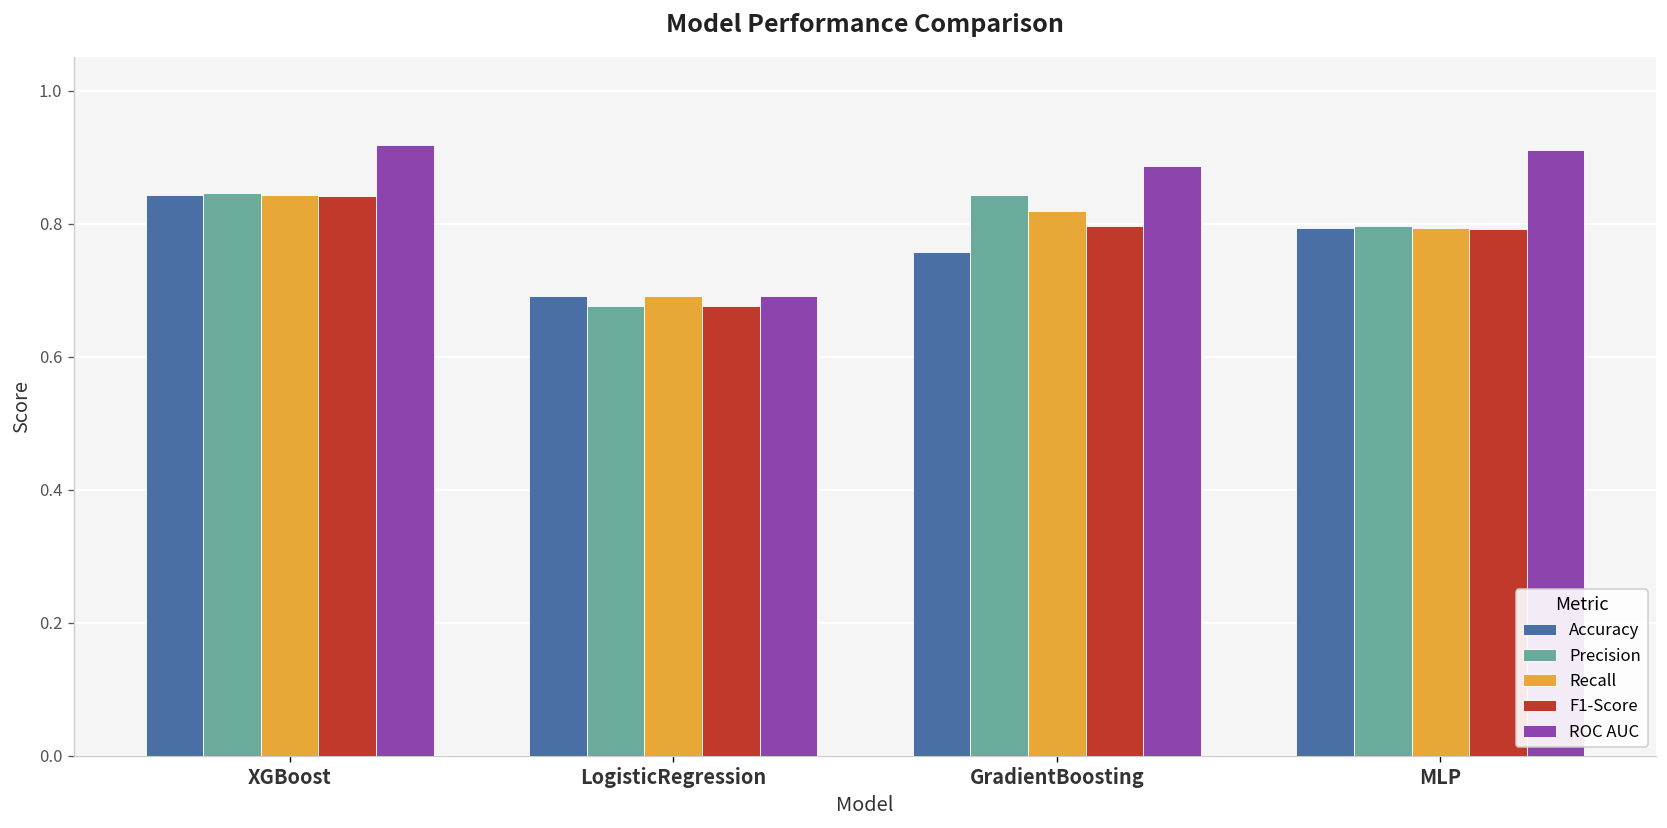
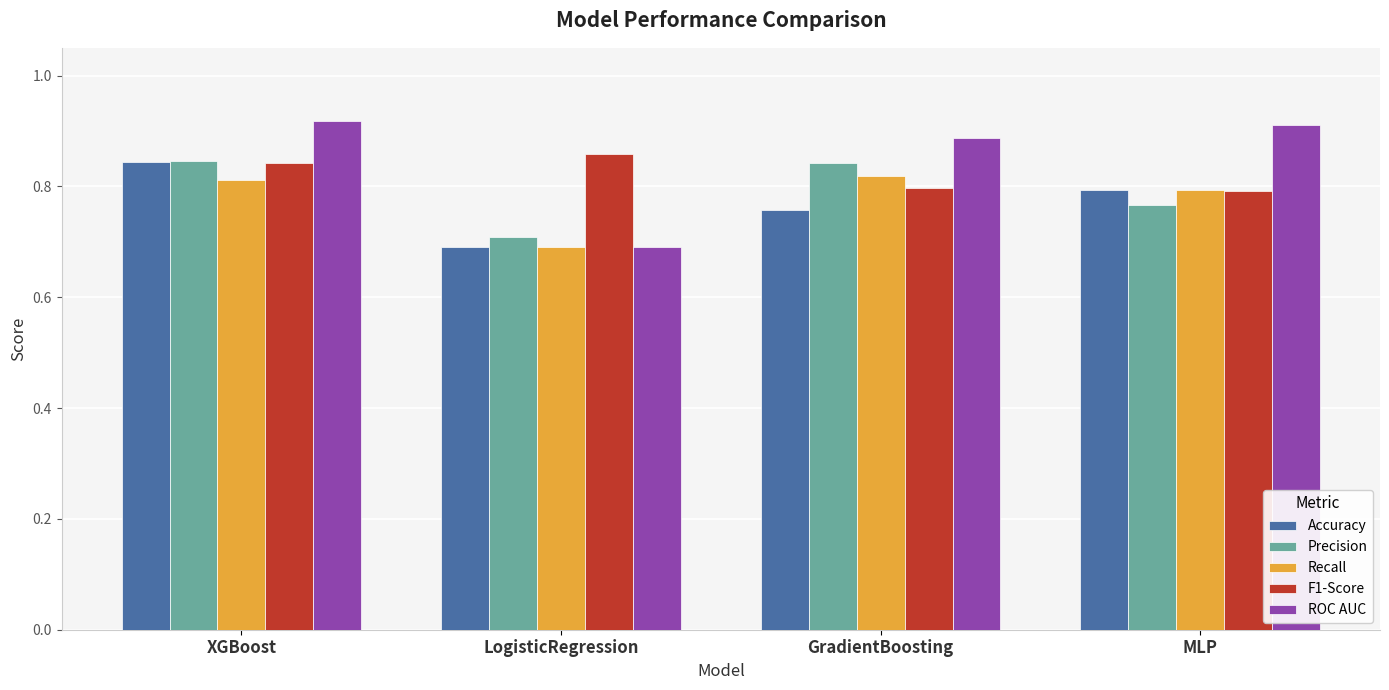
  {
    "Accuracy": {
      "XGBoost": 0.84,
      "LogisticRegression": 0.69,
      "GradientBoosting": 0.76,
      "MLP": 0.79
    },
    "Precision": {
      "XGBoost": 0.85,
-     "LogisticRegression": 0.68,
+     "LogisticRegression": 0.71,
      "GradientBoosting": 0.84,
-     "MLP": 0.80
+     "MLP": 0.77
    },
    "Recall": {
-     "XGBoost": 0.84,
+     "XGBoost": 0.81,
      "LogisticRegression": 0.69,
      "GradientBoosting": 0.82,
      "MLP": 0.79
    },
    "F1-Score": {
      "XGBoost": 0.84,
-     "LogisticRegression": 0.68,
+     "LogisticRegression": 0.86,
      "GradientBoosting": 0.80,
      "MLP": 0.79
    },
    "ROC AUC": {
      "XGBoost": 0.92,
      "LogisticRegression": 0.69,
      "GradientBoosting": 0.89,
      "MLP": 0.91
    }
  }
